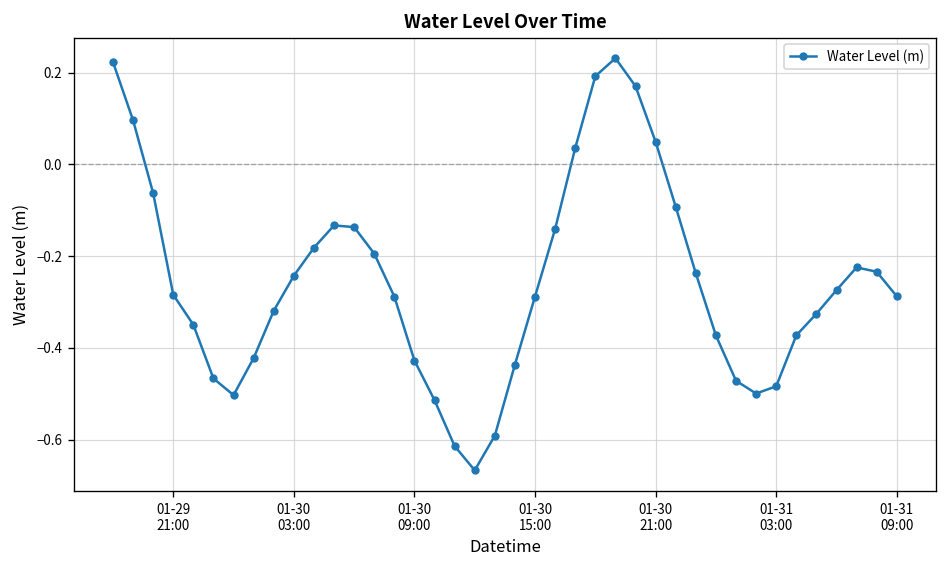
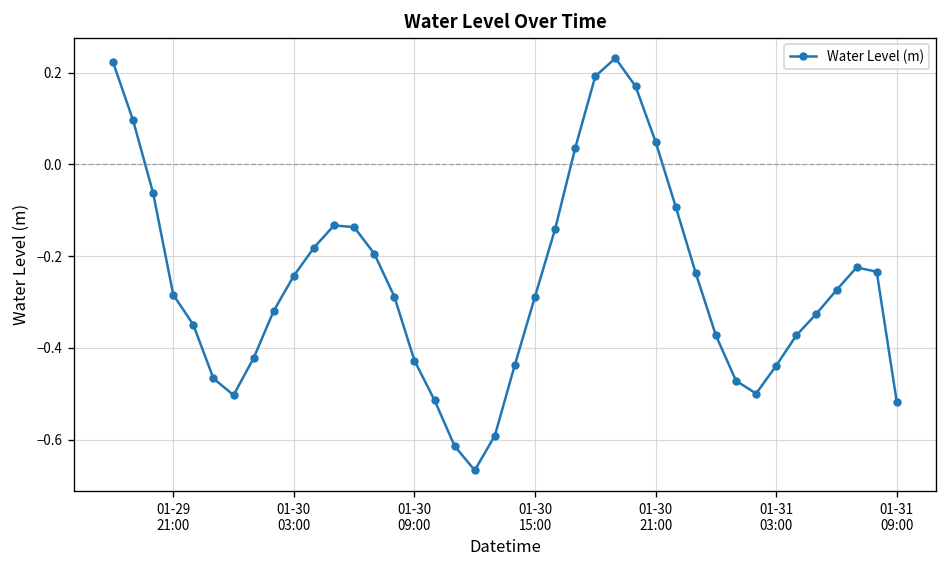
  {
    "01-29 21:00": -0.28,
    "01-30 03:00": -0.24,
    "01-30 09:00": -0.43,
    "01-30 15:00": -0.29,
    "01-30 21:00": 0.05,
-   "01-31 03:00": -0.48,
-   "01-31 09:00": -0.29
+   "01-31 03:00": -0.44,
+   "01-31 09:00": -0.52
  }
